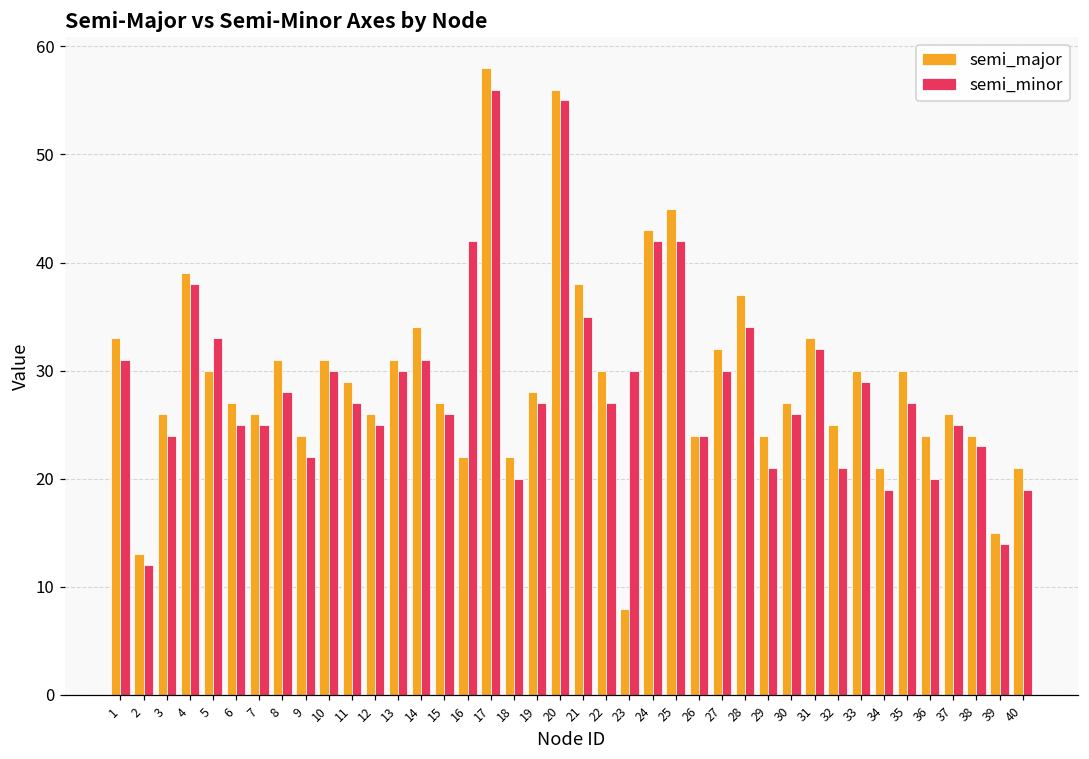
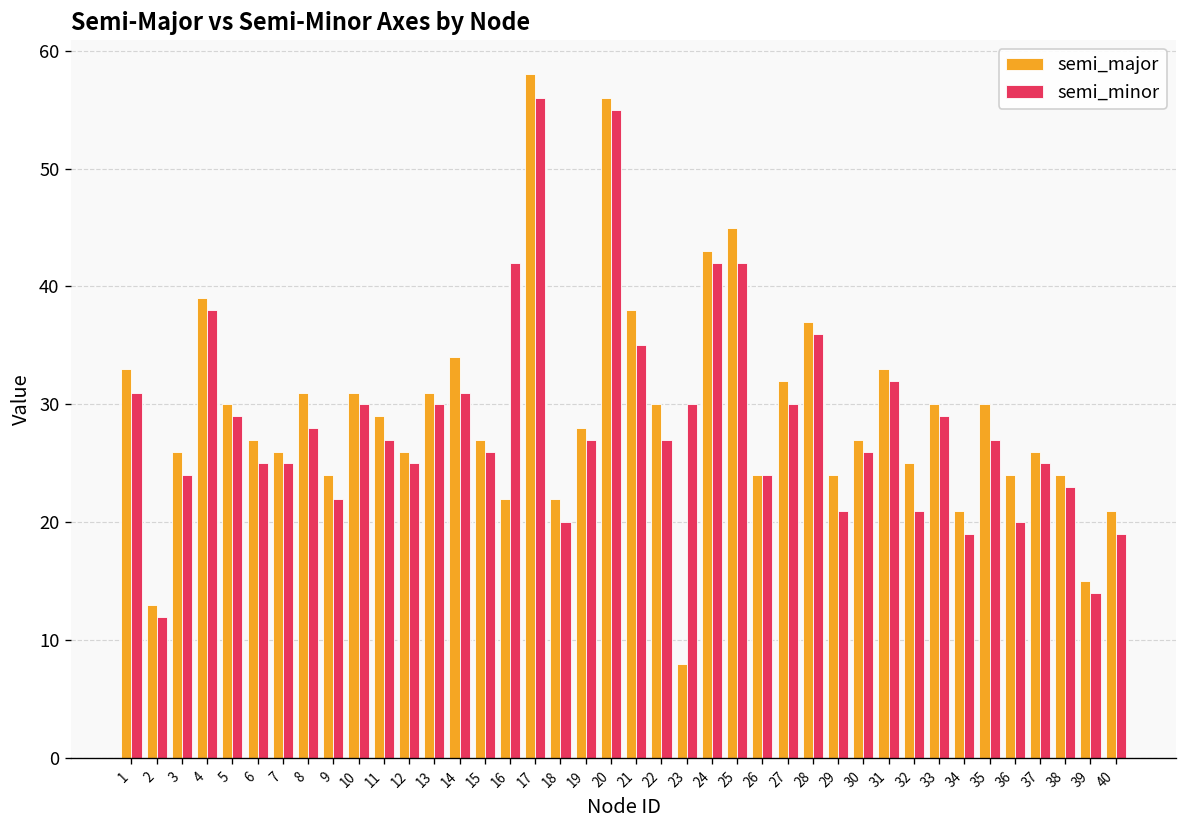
  {
    "semi_major": {
      "1": 33,
      "2": 13,
      "3": 26,
      "4": 39,
      "5": 30,
      "6": 27,
      "7": 26,
      "8": 31,
      "9": 24,
      "10": 31,
      "11": 29,
      "12": 26,
      "13": 31,
      "14": 34,
      "15": 27,
      "16": 22,
      "17": 58,
      "18": 22,
      "19": 28,
      "20": 56,
      "21": 38,
      "22": 30,
      "23": 8,
      "24": 43,
      "25": 45,
      "26": 24,
      "27": 32,
      "28": 37,
      "29": 24,
      "30": 27,
      "31": 33,
      "32": 25,
      "33": 30,
      "34": 21,
      "35": 30,
      "36": 24,
      "37": 26,
      "38": 24,
      "39": 15,
      "40": 21
    },
    "semi_minor": {
      "1": 31,
      "2": 12,
      "3": 24,
      "4": 38,
-     "5": 33,
+     "5": 29,
      "6": 25,
      "7": 25,
      "8": 28,
      "9": 22,
      "10": 30,
      "11": 27,
      "12": 25,
      "13": 30,
      "14": 31,
      "15": 26,
      "16": 42,
      "17": 56,
      "18": 20,
      "19": 27,
      "20": 55,
      "21": 35,
      "22": 27,
      "23": 30,
      "24": 42,
      "25": 42,
      "26": 24,
      "27": 30,
-     "28": 34,
+     "28": 36,
      "29": 21,
      "30": 26,
      "31": 32,
      "32": 21,
      "33": 29,
      "34": 19,
      "35": 27,
      "36": 20,
      "37": 25,
      "38": 23,
      "39": 14,
      "40": 19
    }
  }
